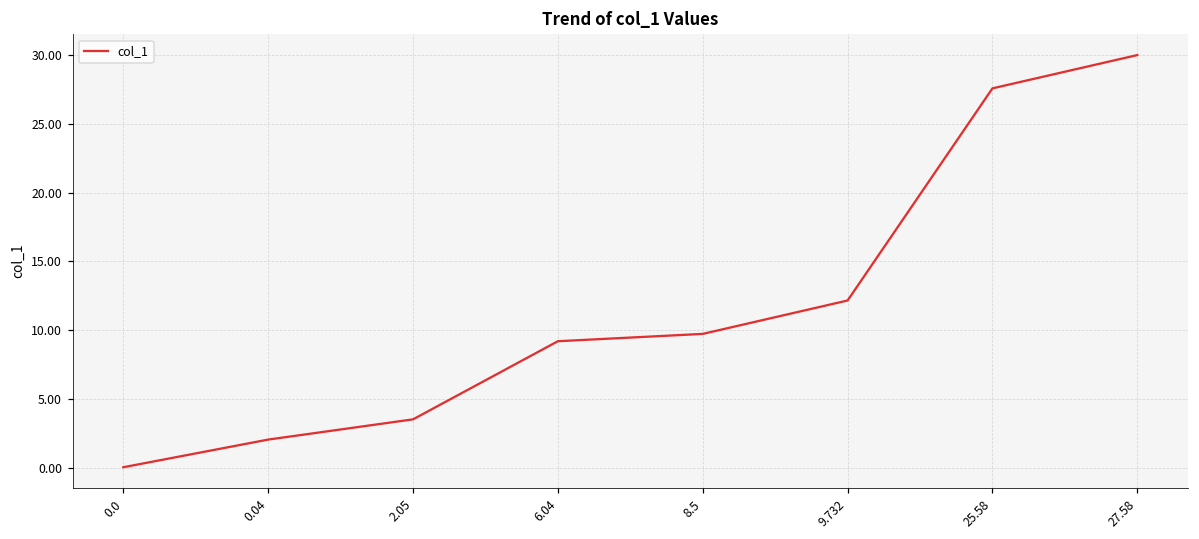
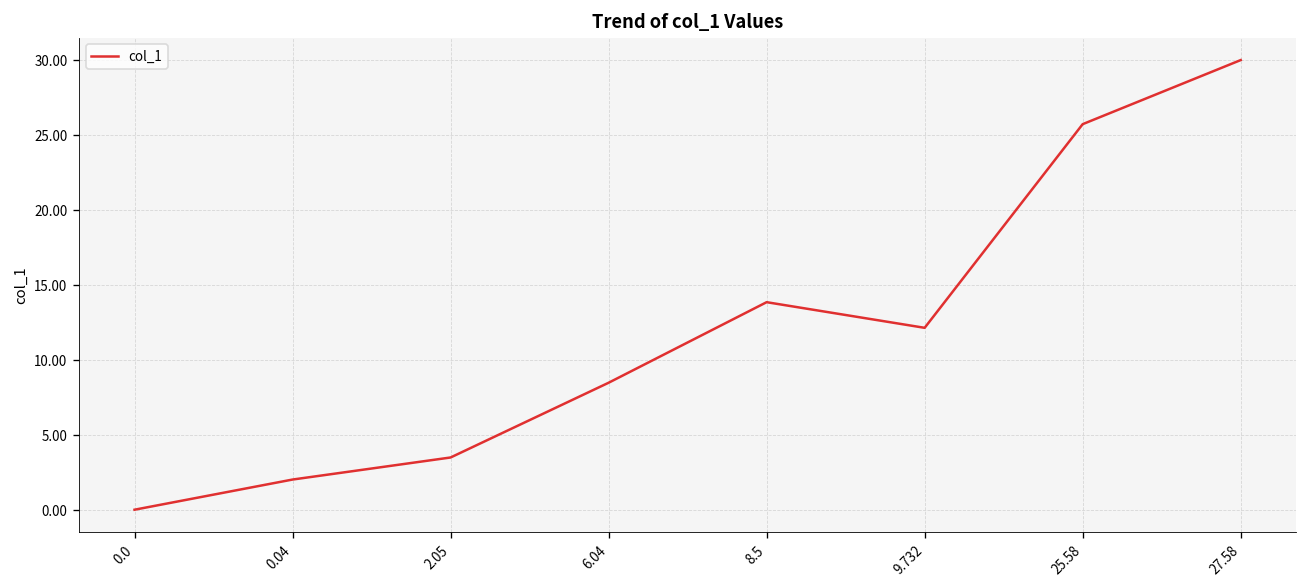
  {
    "0.0": 0.0,
    "0.04": 2.1,
    "2.05": 3.5,
-   "6.04": 9.2,
-   "8.5": 9.7,
+   "6.04": 8.5,
+   "8.5": 13.9,
    "9.732": 12.2,
-   "25.58": 27.6,
+   "25.58": 25.7,
    "27.58": 30.0
  }
